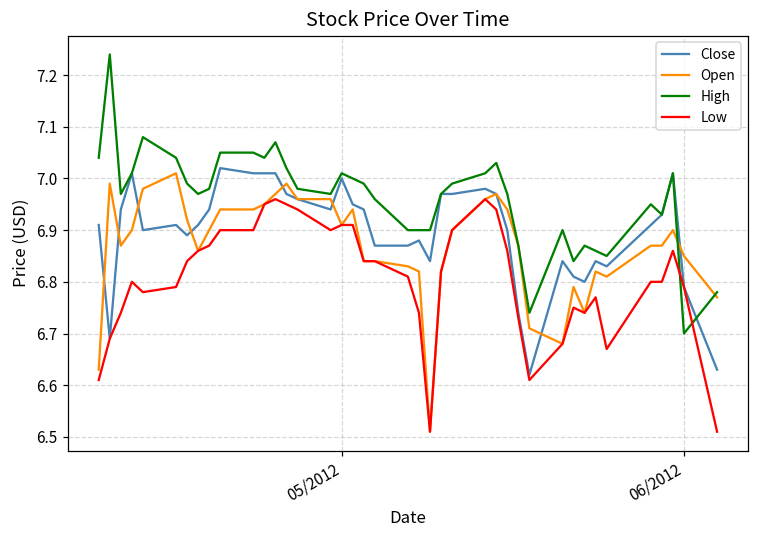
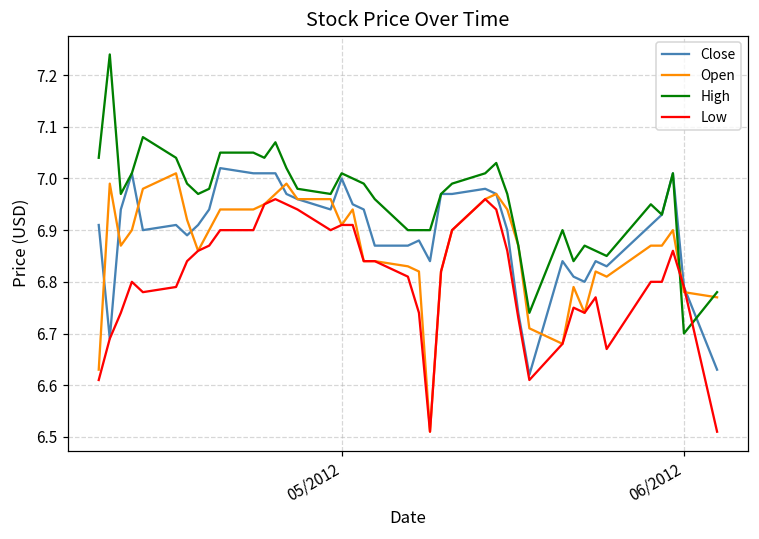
  {
    "Close": {
      "05/2012": 7.00
    },
    "Open": {
-     "06/2012": 6.85
+     "06/2012": 6.78
    },
    "High": {
      "05/2012": 7.01,
      "06/2012": 6.70
    }
  }
